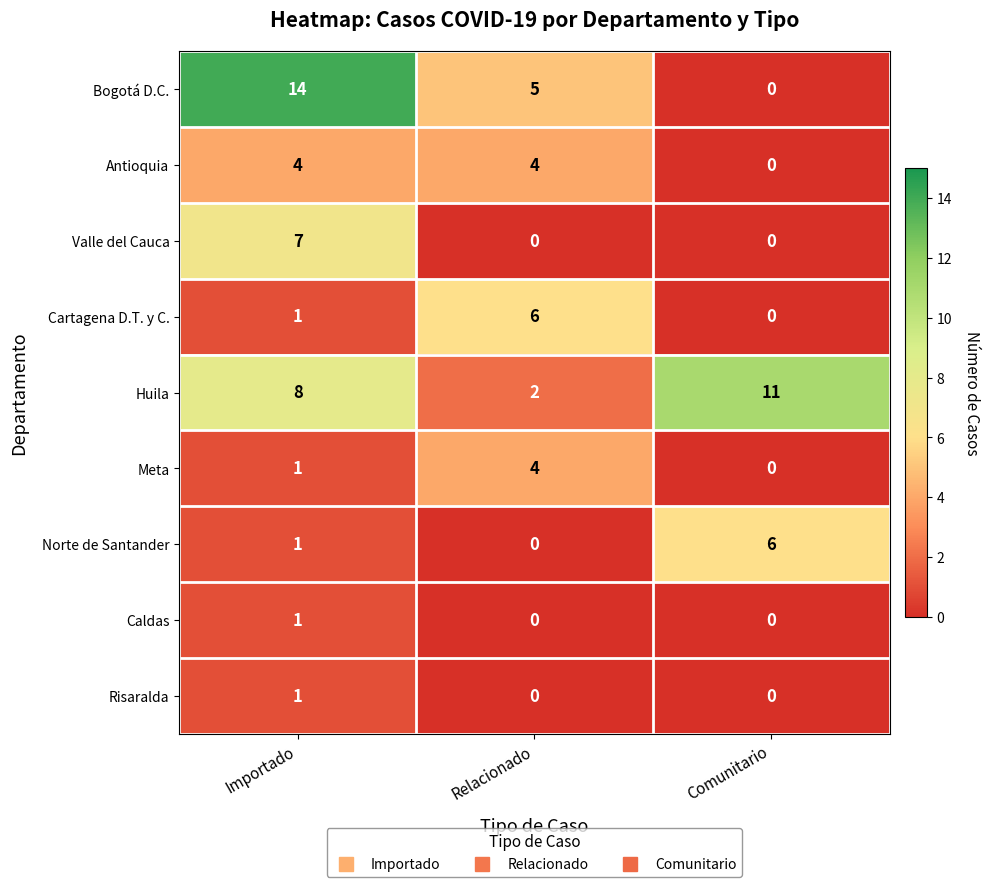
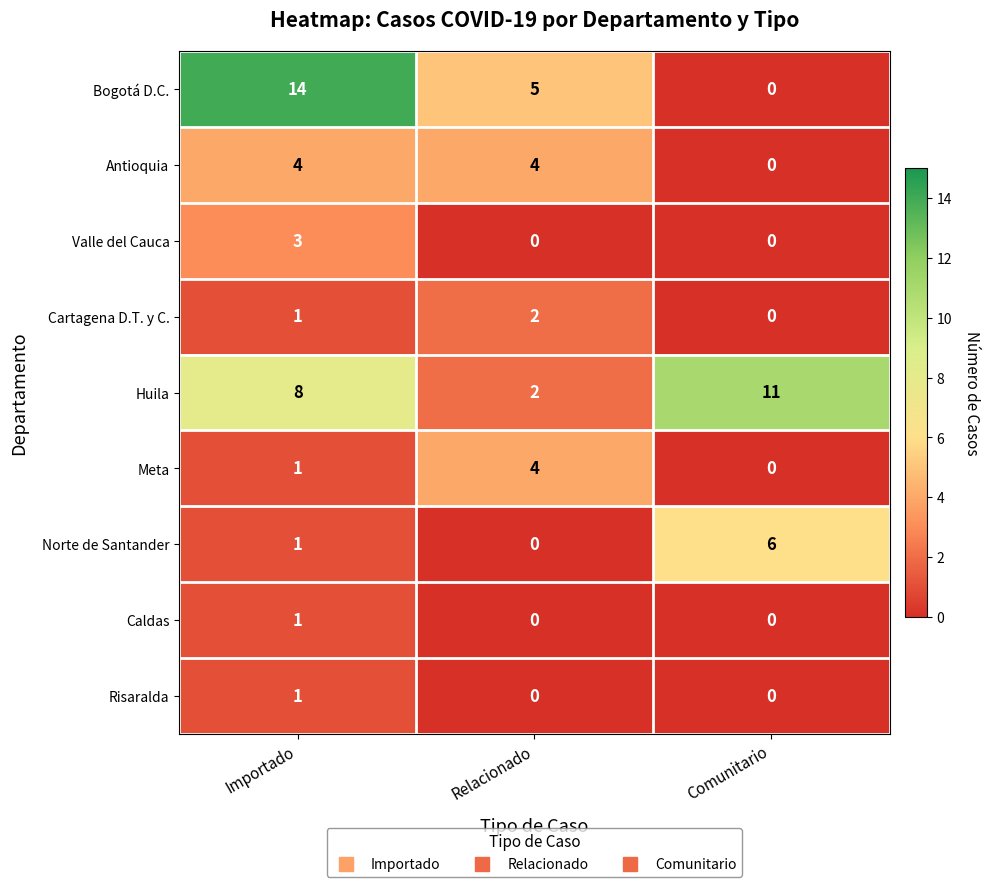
  {
    "Bogotá D.C.": {
      "Importado": 14,
      "Relacionado": 5,
      "Comunitario": 0
    },
    "Antioquia": {
      "Importado": 4,
      "Relacionado": 4,
      "Comunitario": 0
    },
    "Valle del Cauca": {
-     "Importado": 7,
+     "Importado": 3,
      "Relacionado": 0,
      "Comunitario": 0
    },
    "Cartagena D.T. y C.": {
      "Importado": 1,
-     "Relacionado": 6,
+     "Relacionado": 2,
      "Comunitario": 0
    },
    "Huila": {
      "Importado": 8,
      "Relacionado": 2,
      "Comunitario": 11
    },
    "Meta": {
      "Importado": 1,
      "Relacionado": 4,
      "Comunitario": 0
    },
    "Norte de Santander": {
      "Importado": 1,
      "Relacionado": 0,
      "Comunitario": 6
    },
    "Caldas": {
      "Importado": 1,
      "Relacionado": 0,
      "Comunitario": 0
    },
    "Risaralda": {
      "Importado": 1,
      "Relacionado": 0,
      "Comunitario": 0
    }
  }
